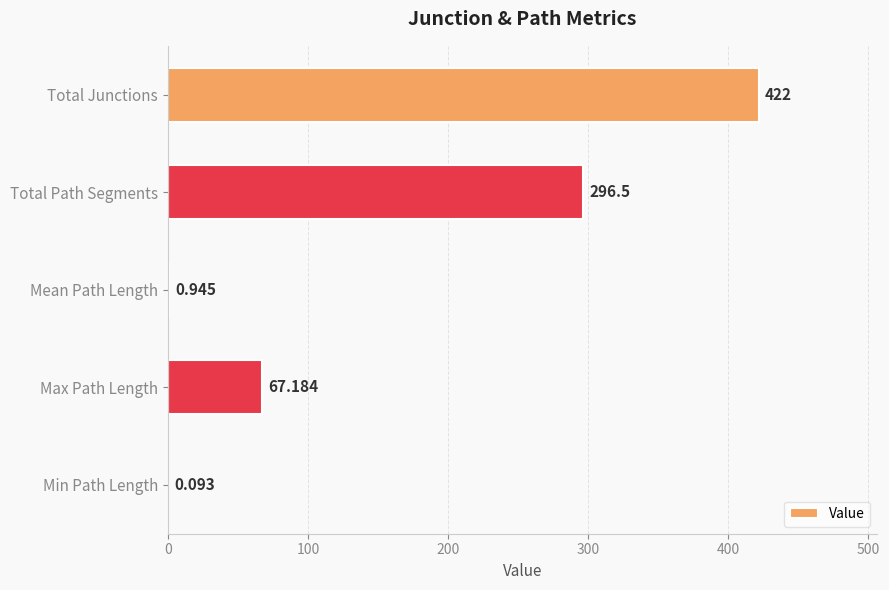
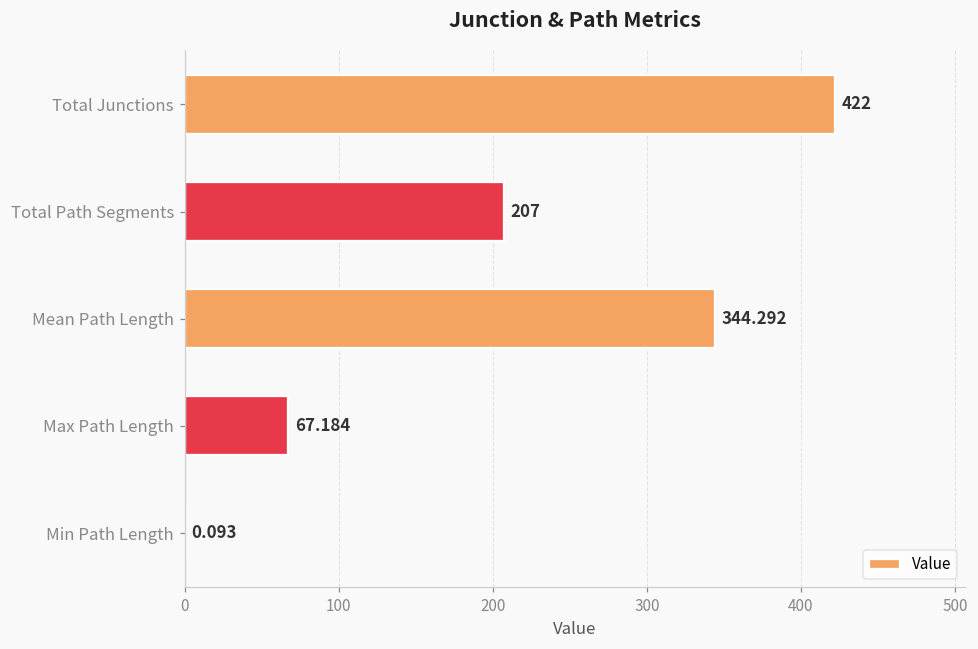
  {
    "Total Junctions": 422,
-   "Total Path Segments": 296.5,
-   "Mean Path Length": 0.945,
+   "Total Path Segments": 207,
+   "Mean Path Length": 344.292,
    "Max Path Length": 67.184,
    "Min Path Length": 0.093
  }
